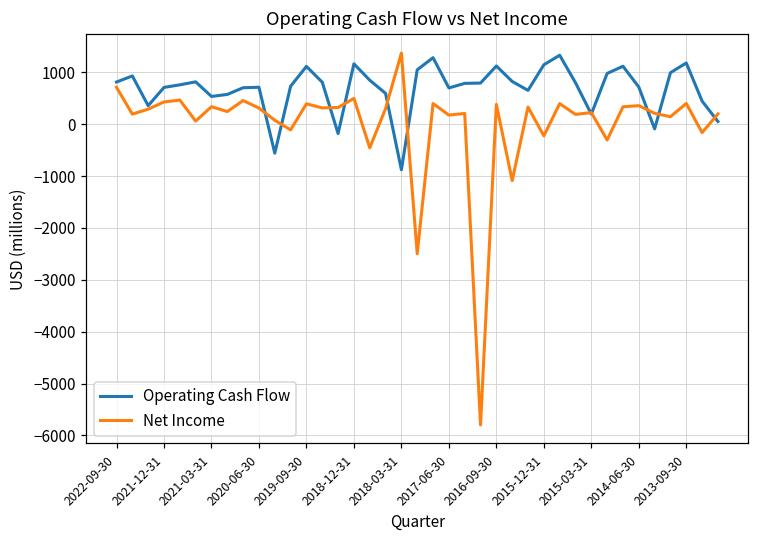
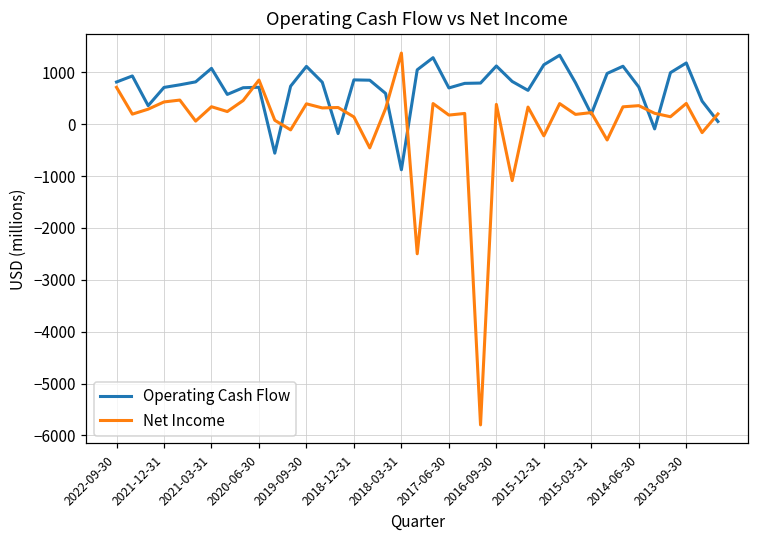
  {
    "Operating Cash Flow": {
      "2022-09-30": 800,
      "2021-12-31": 700,
-     "2021-03-31": 500,
+     "2021-03-31": 1100,
      "2020-06-30": 700,
      "2019-09-30": 1100,
-     "2018-12-31": 1200,
+     "2018-12-31": 900,
      "2018-03-31": -900,
      "2017-06-30": 700,
      "2016-09-30": 1100,
      "2015-12-31": 1100,
      "2014-06-30": 700,
      "2013-09-30": 1200
    },
    "Net Income": {
      "2022-09-30": 700,
      "2021-12-31": 400,
      "2021-03-31": 300,
-     "2020-06-30": 300,
+     "2020-06-30": 800,
      "2019-09-30": 400,
-     "2018-12-31": 500,
+     "2018-12-31": 100,
      "2018-03-31": 1400,
      "2017-06-30": 200,
      "2016-09-30": 400,
      "2015-12-31": -200,
      "2014-06-30": 400,
      "2013-09-30": 400
    }
  }
